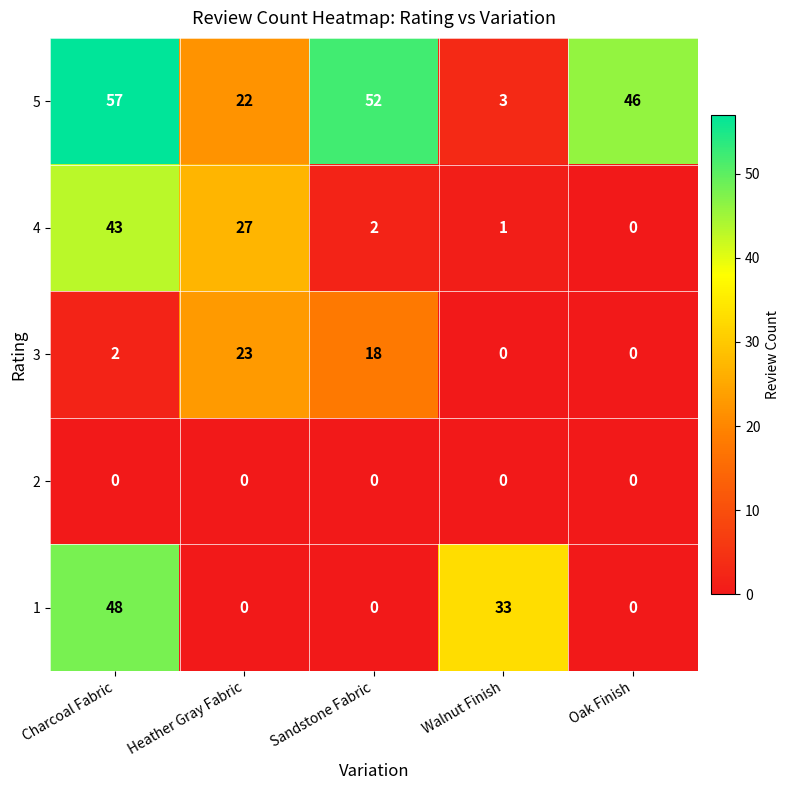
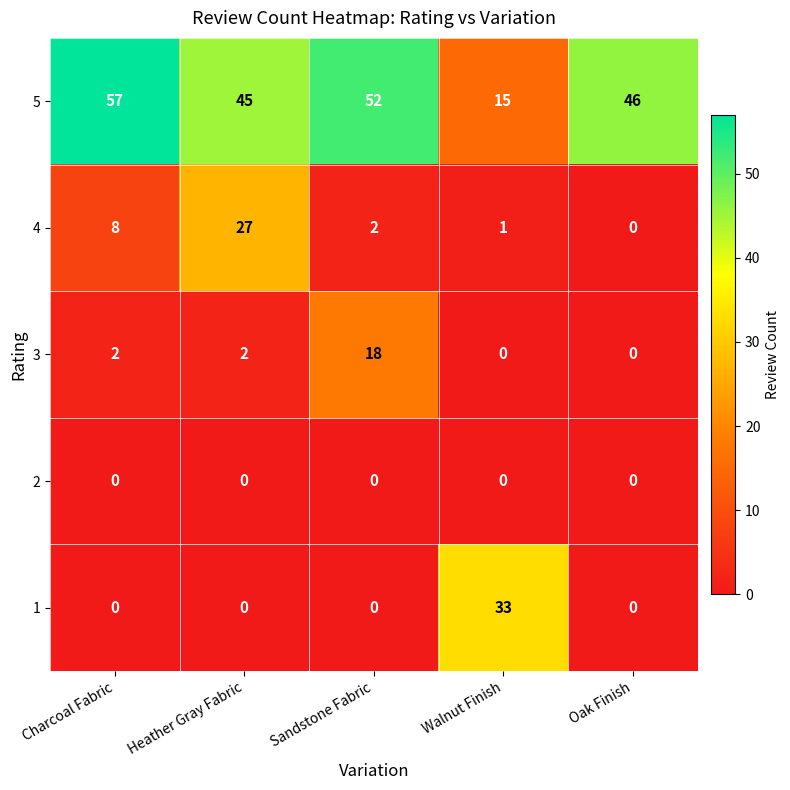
  {
    "5": {
      "Charcoal Fabric": 57,
-     "Heather Gray Fabric": 22,
+     "Heather Gray Fabric": 45,
      "Sandstone Fabric": 52,
-     "Walnut Finish": 3,
+     "Walnut Finish": 15,
      "Oak Finish": 46
    },
    "4": {
-     "Charcoal Fabric": 43,
+     "Charcoal Fabric": 8,
      "Heather Gray Fabric": 27,
      "Sandstone Fabric": 2,
      "Walnut Finish": 1,
      "Oak Finish": 0
    },
    "3": {
      "Charcoal Fabric": 2,
-     "Heather Gray Fabric": 23,
+     "Heather Gray Fabric": 2,
      "Sandstone Fabric": 18,
      "Walnut Finish": 0,
      "Oak Finish": 0
    },
    "2": {
      "Charcoal Fabric": 0,
      "Heather Gray Fabric": 0,
      "Sandstone Fabric": 0,
      "Walnut Finish": 0,
      "Oak Finish": 0
    },
    "1": {
-     "Charcoal Fabric": 48,
+     "Charcoal Fabric": 0,
      "Heather Gray Fabric": 0,
      "Sandstone Fabric": 0,
      "Walnut Finish": 33,
      "Oak Finish": 0
    }
  }
